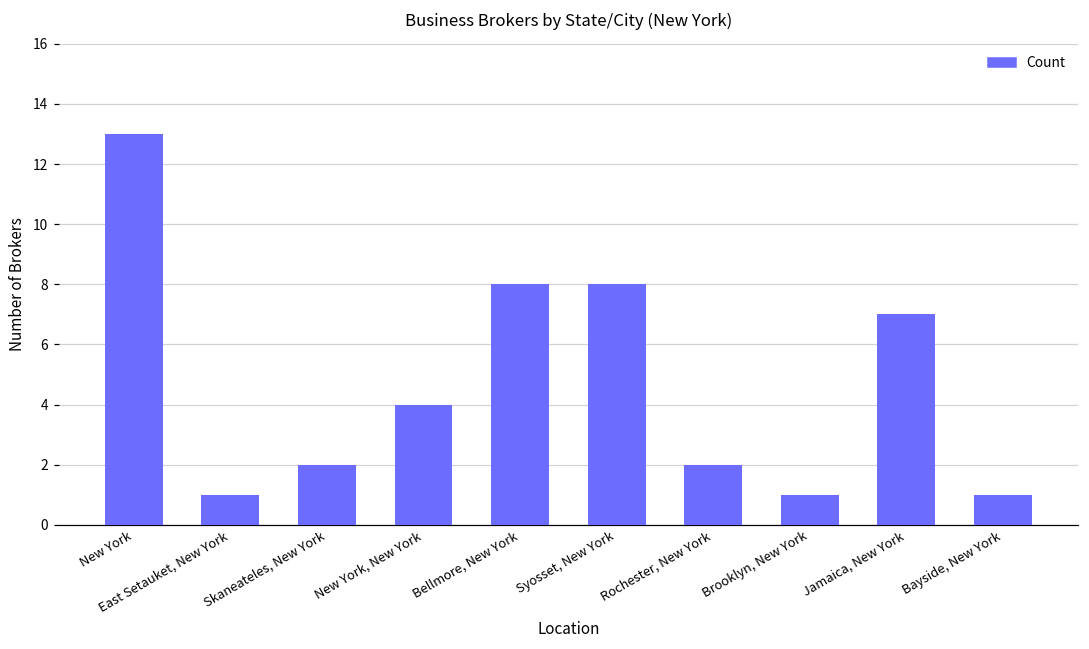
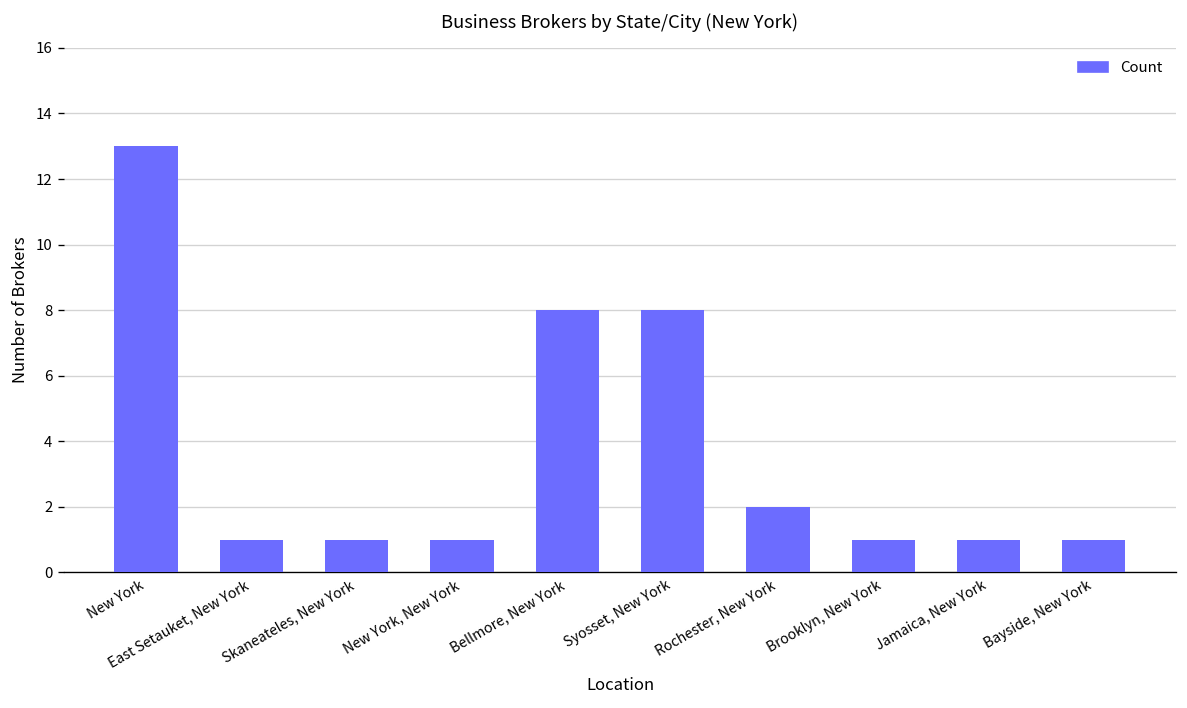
  {
    "New York": 13,
    "East Setauket, New York": 1,
-   "Skaneateles, New York": 2,
-   "New York, New York": 4,
+   "Skaneateles, New York": 1,
+   "New York, New York": 1,
    "Bellmore, New York": 8,
    "Syosset, New York": 8,
    "Rochester, New York": 2,
    "Brooklyn, New York": 1,
-   "Jamaica, New York": 7,
+   "Jamaica, New York": 1,
    "Bayside, New York": 1
  }
